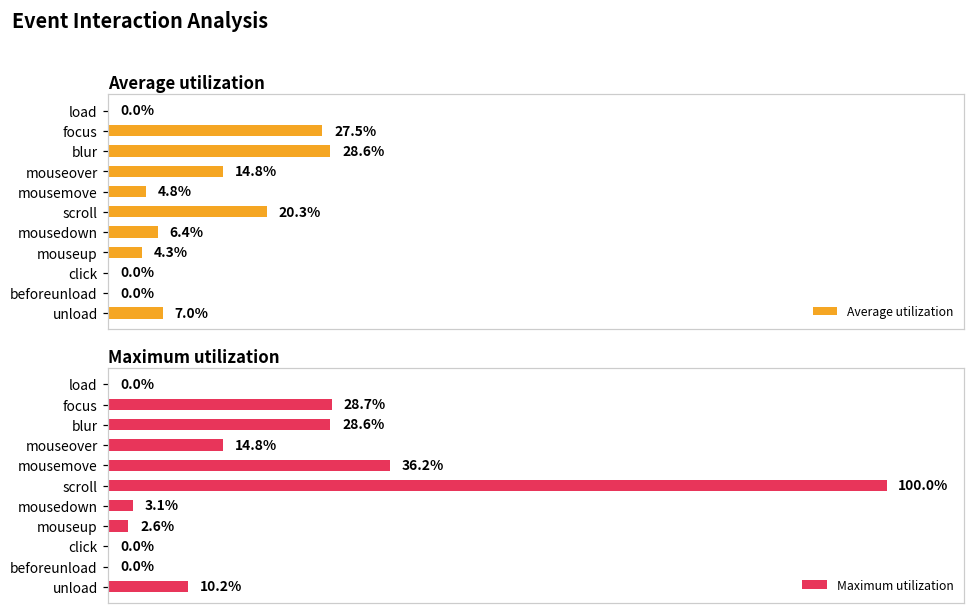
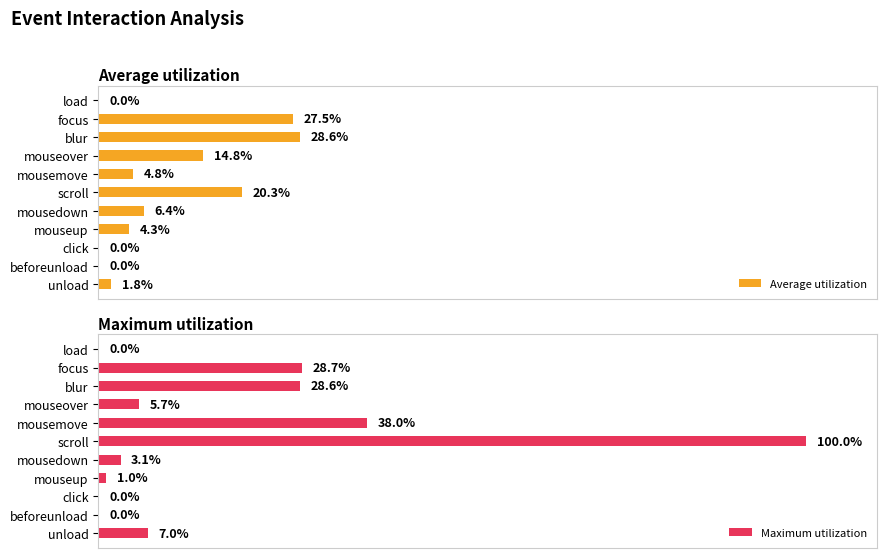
  {
    "Average utilization": {
      "load": "0.0%",
      "focus": "27.5%",
      "blur": "28.6%",
      "mouseover": "14.8%",
      "mousemove": "4.8%",
      "scroll": "20.3%",
      "mousedown": "6.4%",
      "mouseup": "4.3%",
      "click": "0.0%",
      "beforeunload": "0.0%",
-     "unload": "7.0%"
+     "unload": "1.8%"
    },
    "Maximum utilization": {
      "load": "0.0%",
      "focus": "28.7%",
      "blur": "28.6%",
-     "mouseover": "14.8%",
-     "mousemove": "36.2%",
+     "mouseover": "5.7%",
+     "mousemove": "38.0%",
      "scroll": "100.0%",
      "mousedown": "3.1%",
-     "mouseup": "2.6%",
+     "mouseup": "1.0%",
      "click": "0.0%",
      "beforeunload": "0.0%",
-     "unload": "10.2%"
+     "unload": "7.0%"
    }
  }
